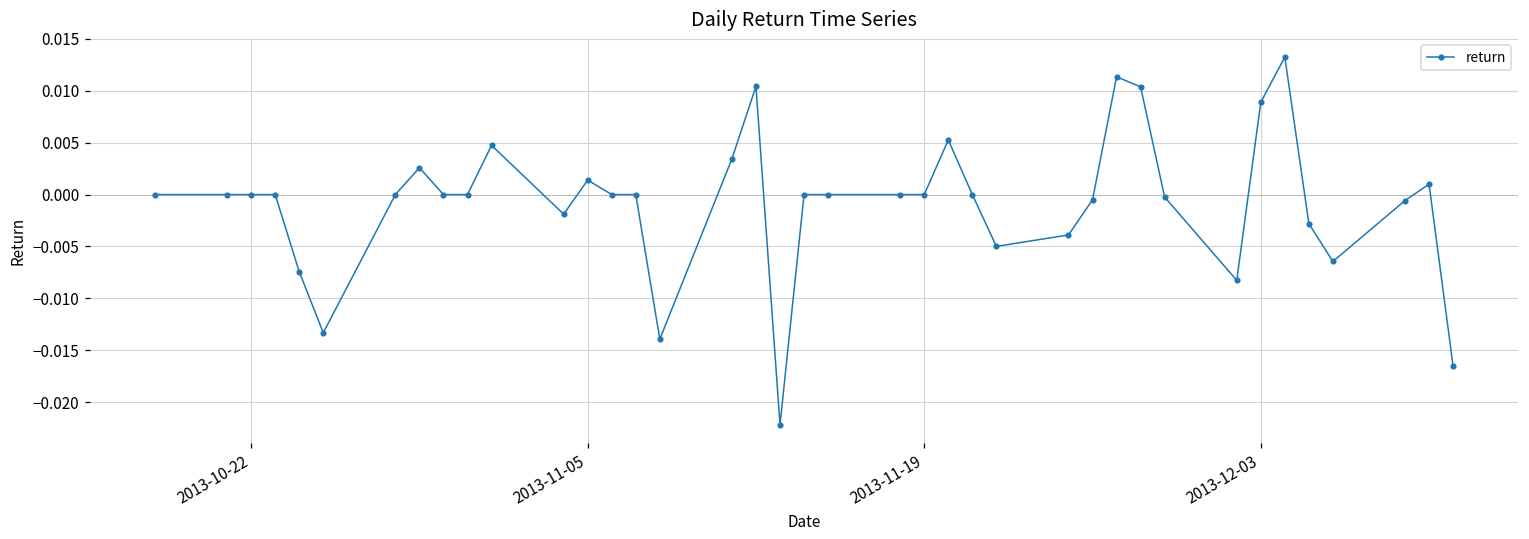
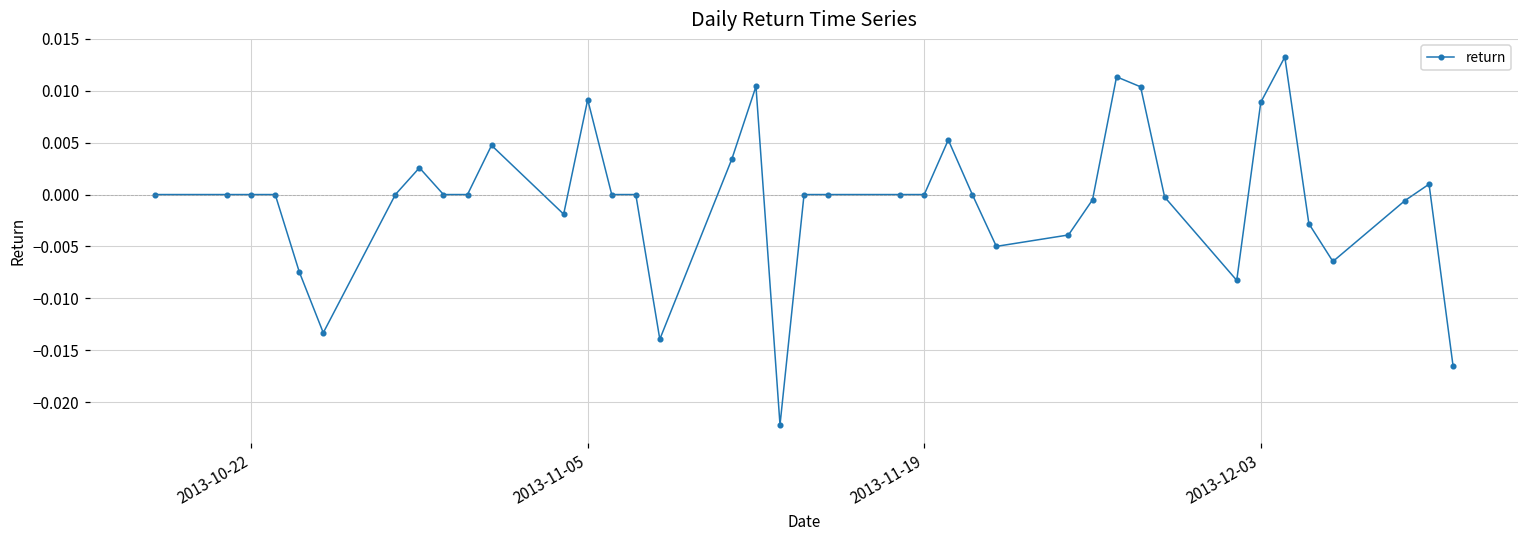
  {
    "2013-10-22": 0.000,
-   "2013-11-05": 0.001,
+   "2013-11-05": 0.009,
    "2013-11-19": 0.000,
    "2013-12-03": 0.009
  }
